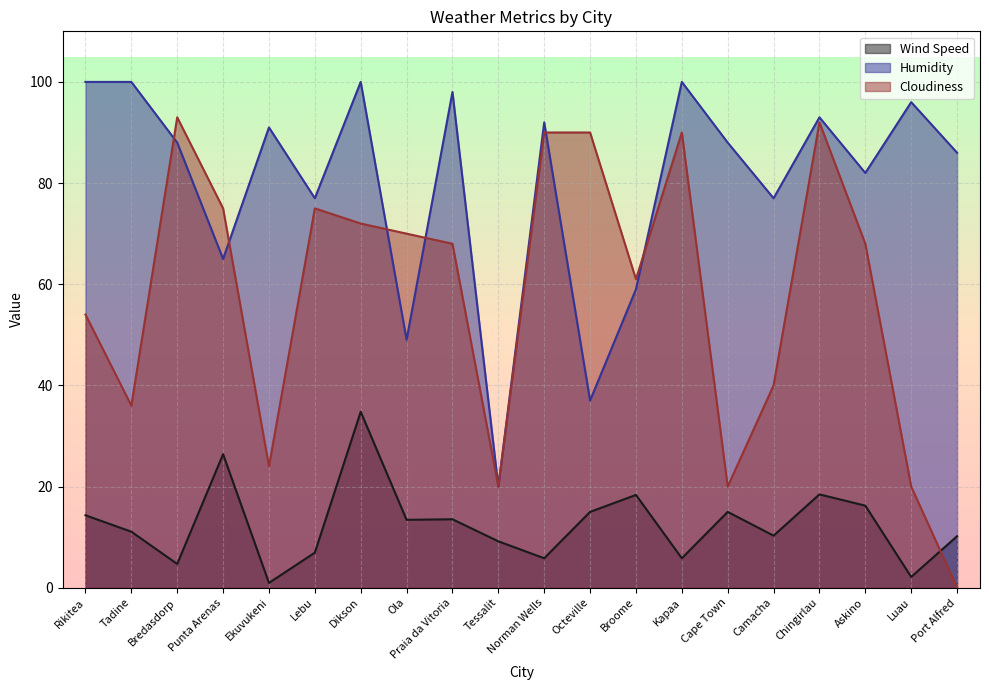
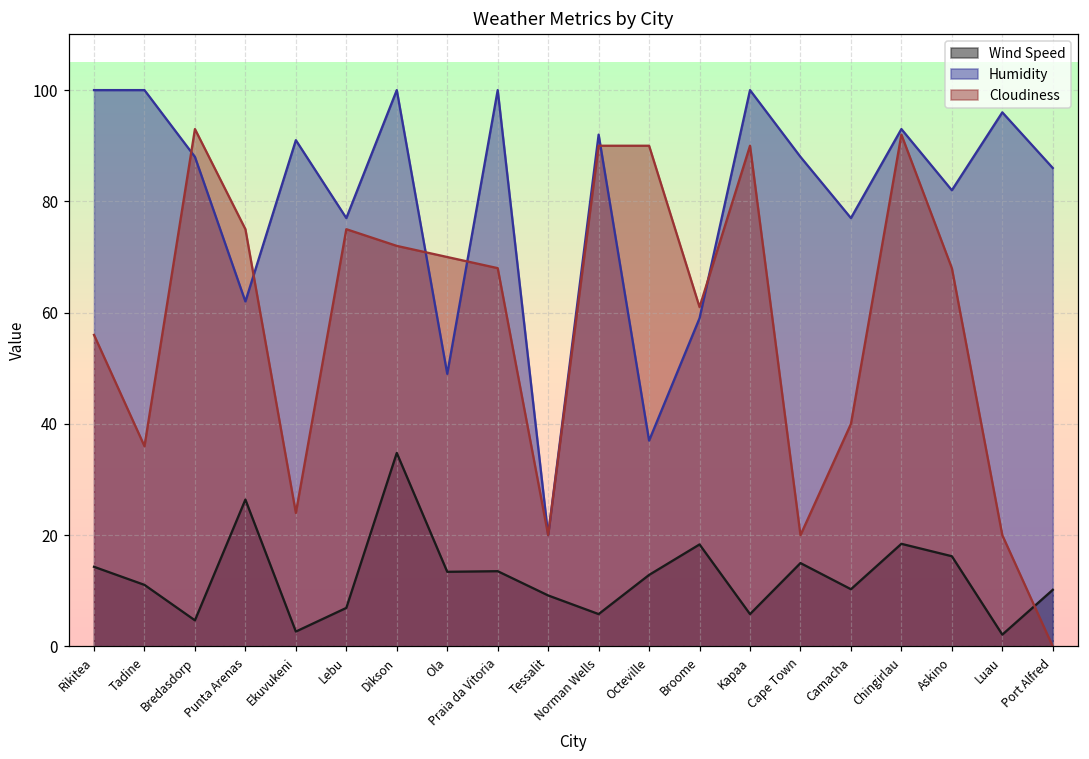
  {
    "Wind Speed": {
      "Rikitea": 14,
      "Tadine": 11,
      "Bredasdorp": 5,
      "Punta Arenas": 26,
-     "Ekuvukeni": 1,
+     "Ekuvukeni": 3,
      "Lebu": 7,
      "Dikson": 35,
      "Ola": 13,
      "Praia da Vitoria": 14,
      "Tessalit": 9,
      "Norman Wells": 6,
-     "Octeville": 15,
+     "Octeville": 13,
      "Broome": 18,
      "Kapaa": 6,
      "Cape Town": 15,
      "Camacha": 10,
      "Chingirlau": 18,
      "Askino": 16,
      "Luau": 2,
      "Port Alfred": 10
    },
    "Humidity": {
      "Rikitea": 100,
      "Tadine": 100,
      "Bredasdorp": 88,
-     "Punta Arenas": 65,
+     "Punta Arenas": 62,
      "Ekuvukeni": 91,
      "Lebu": 77,
      "Dikson": 100,
      "Ola": 49,
-     "Praia da Vitoria": 98,
+     "Praia da Vitoria": 100,
      "Norman Wells": 92,
      "Octeville": 37,
      "Broome": 59,
      "Kapaa": 100,
      "Cape Town": 88,
      "Camacha": 77,
      "Chingirlau": 93,
      "Askino": 82,
      "Luau": 96,
      "Port Alfred": 86
    },
    "Cloudiness": {
-     "Rikitea": 54,
+     "Rikitea": 56,
      "Tadine": 36,
      "Bredasdorp": 93,
      "Punta Arenas": 75,
      "Ekuvukeni": 24,
      "Lebu": 75,
      "Dikson": 72,
      "Ola": 70,
      "Praia da Vitoria": 68,
      "Norman Wells": 90,
      "Octeville": 90,
      "Broome": 61,
      "Kapaa": 90,
      "Cape Town": 20,
      "Camacha": 40,
      "Chingirlau": 92,
      "Askino": 68,
      "Luau": 20,
      "Port Alfred": 0
    }
  }
